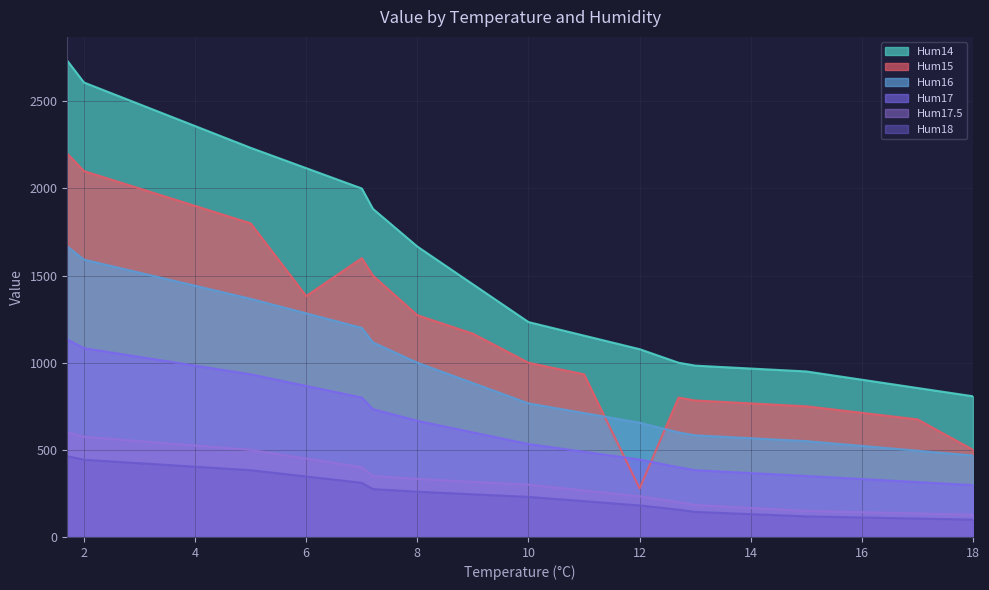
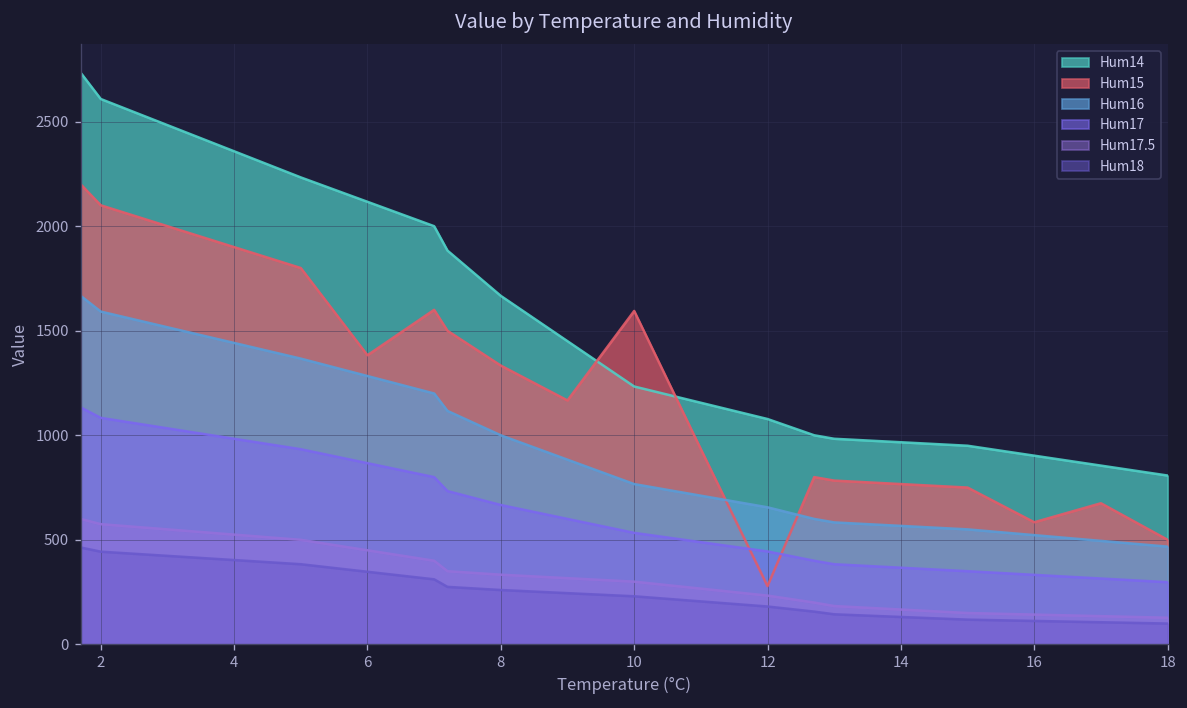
  {
    "Hum15": {
      "2": 2100,
      "4": 1900,
      "6": 1380,
-     "8": 1270,
-     "10": 1000,
+     "8": 1330,
+     "10": 1590,
      "12": 280,
      "14": 770,
-     "16": 710,
+     "16": 580,
      "18": 500
    }
  }
